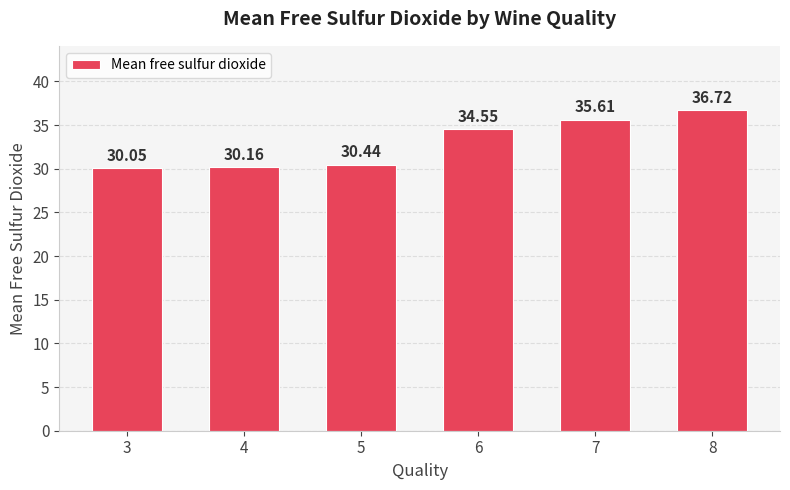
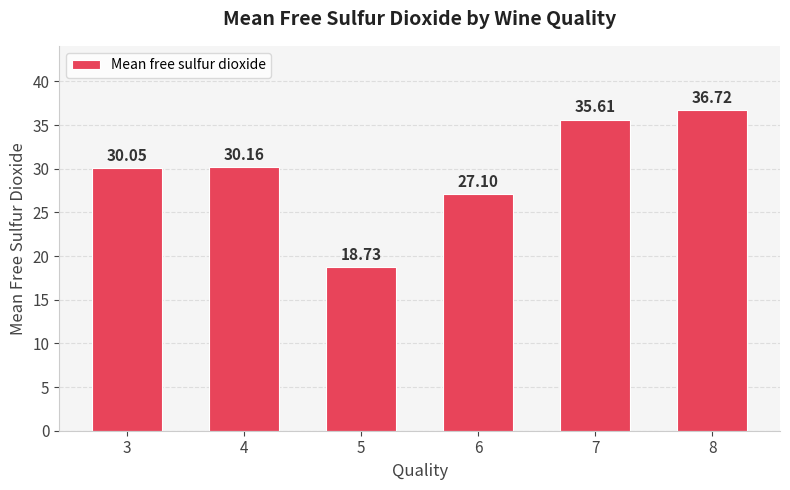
  {
    "3": 30.05,
    "4": 30.16,
-   "5": 30.44,
-   "6": 34.55,
+   "5": 18.73,
+   "6": 27.10,
    "7": 35.61,
    "8": 36.72
  }
